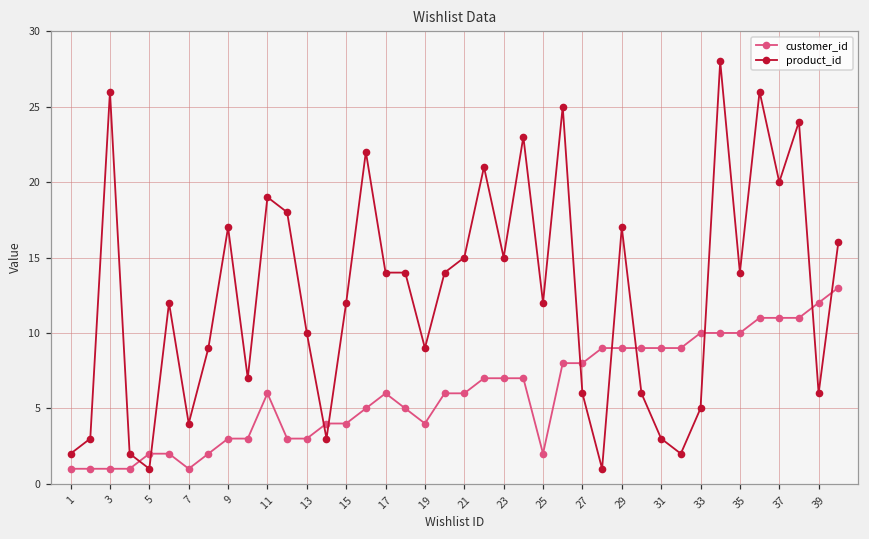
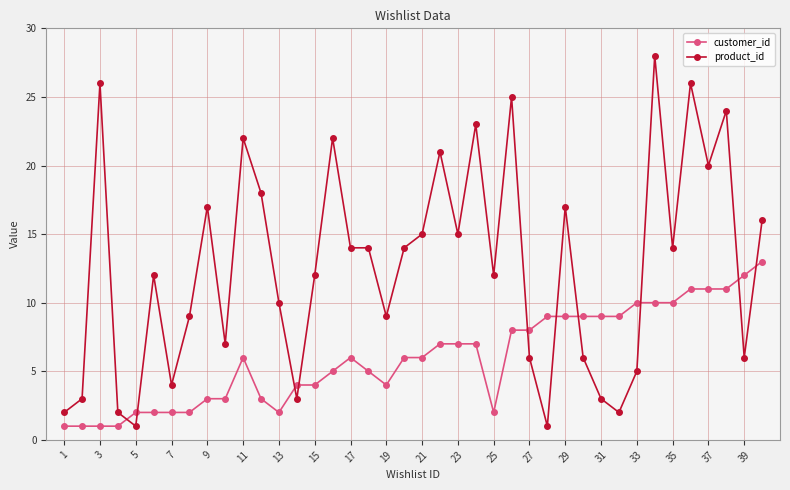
  {
    "customer_id": {
      "1": 1,
      "3": 1,
      "5": 2,
-     "7": 1,
+     "7": 2,
      "9": 3,
      "11": 6,
-     "13": 3,
+     "13": 2,
      "15": 4,
      "17": 6,
      "19": 4,
      "21": 6,
      "23": 7,
      "25": 2,
      "27": 8,
      "29": 9,
      "31": 9,
      "33": 10,
      "35": 10,
      "37": 11,
      "39": 12
    },
    "product_id": {
      "1": 2,
      "3": 26,
      "5": 1,
      "7": 4,
      "9": 17,
-     "11": 19,
+     "11": 22,
      "13": 10,
      "15": 12,
      "17": 14,
      "19": 9,
      "21": 15,
      "23": 15,
      "25": 12,
      "27": 6,
      "29": 17,
      "31": 3,
      "33": 5,
      "35": 14,
      "37": 20,
      "39": 6
    }
  }
